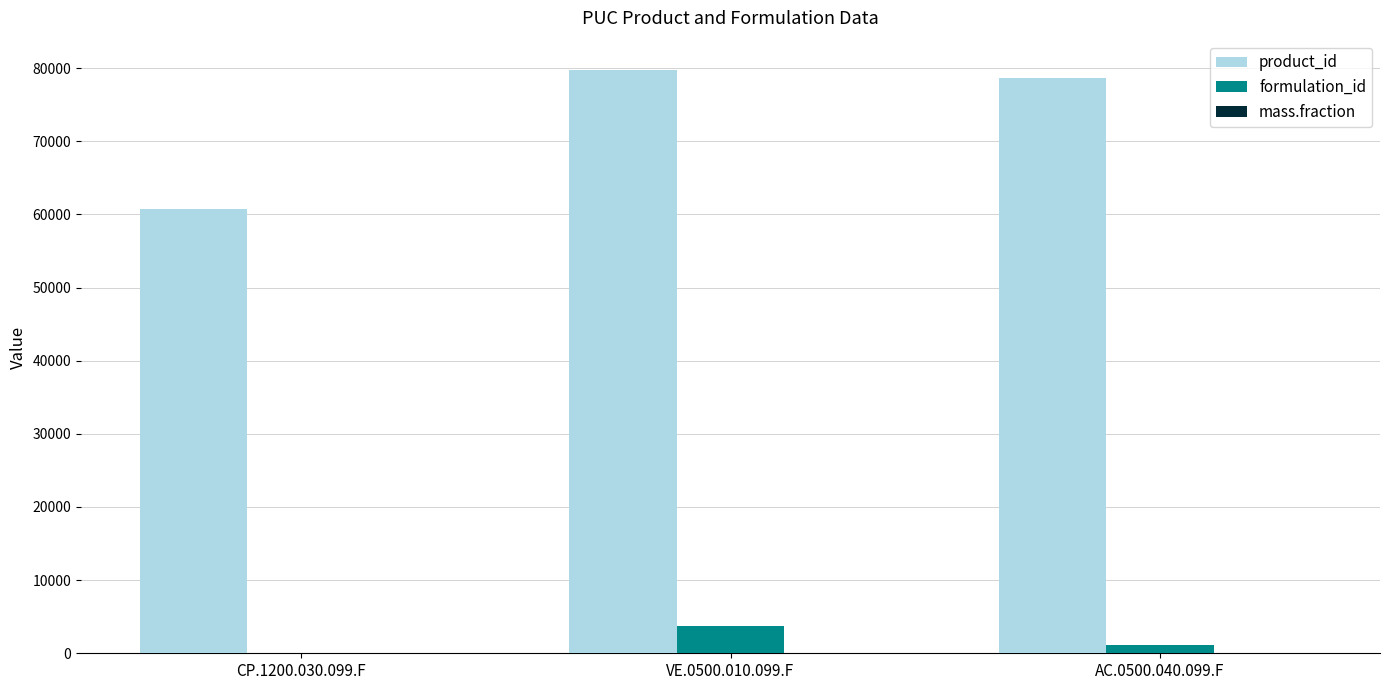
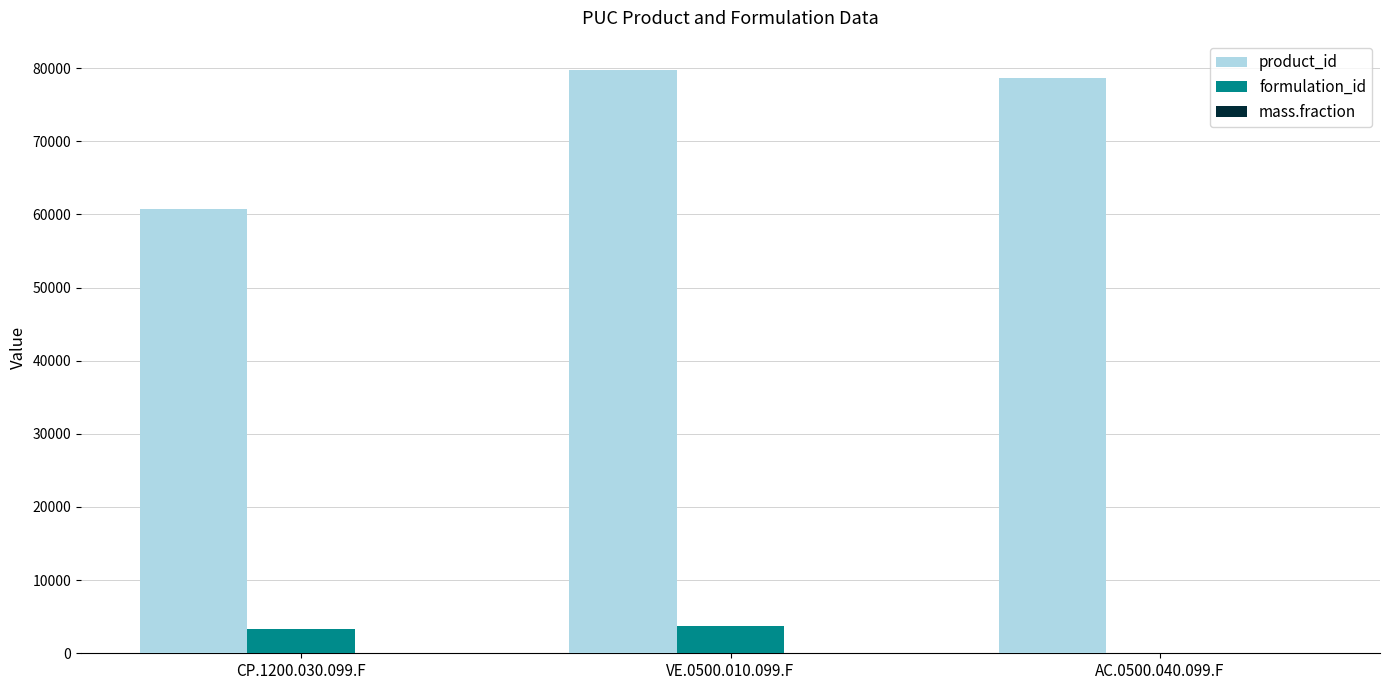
  {
    "product_id": {
      "CP.1200.030.099.F": 61000,
      "VE.0500.010.099.F": 80000,
      "AC.0500.040.099.F": 79000
    },
    "formulation_id": {
-     "CP.1200.030.099.F": 0,
+     "CP.1200.030.099.F": 3000,
      "VE.0500.010.099.F": 4000,
-     "AC.0500.040.099.F": 1000
+     "AC.0500.040.099.F": 0
    }
  }
